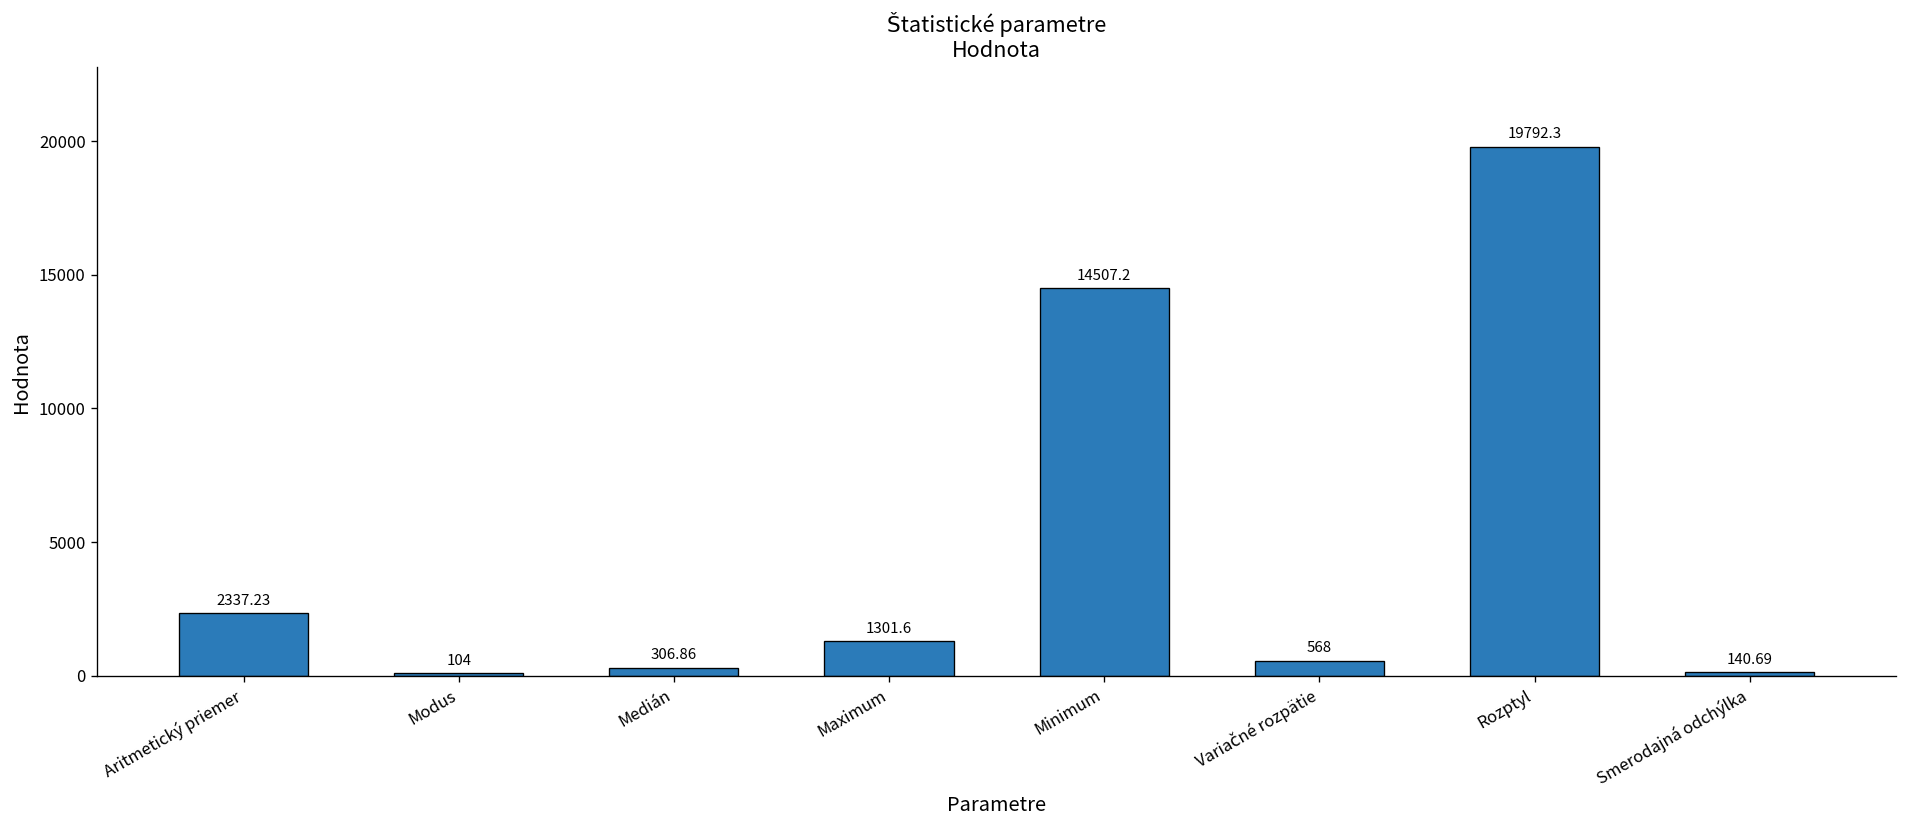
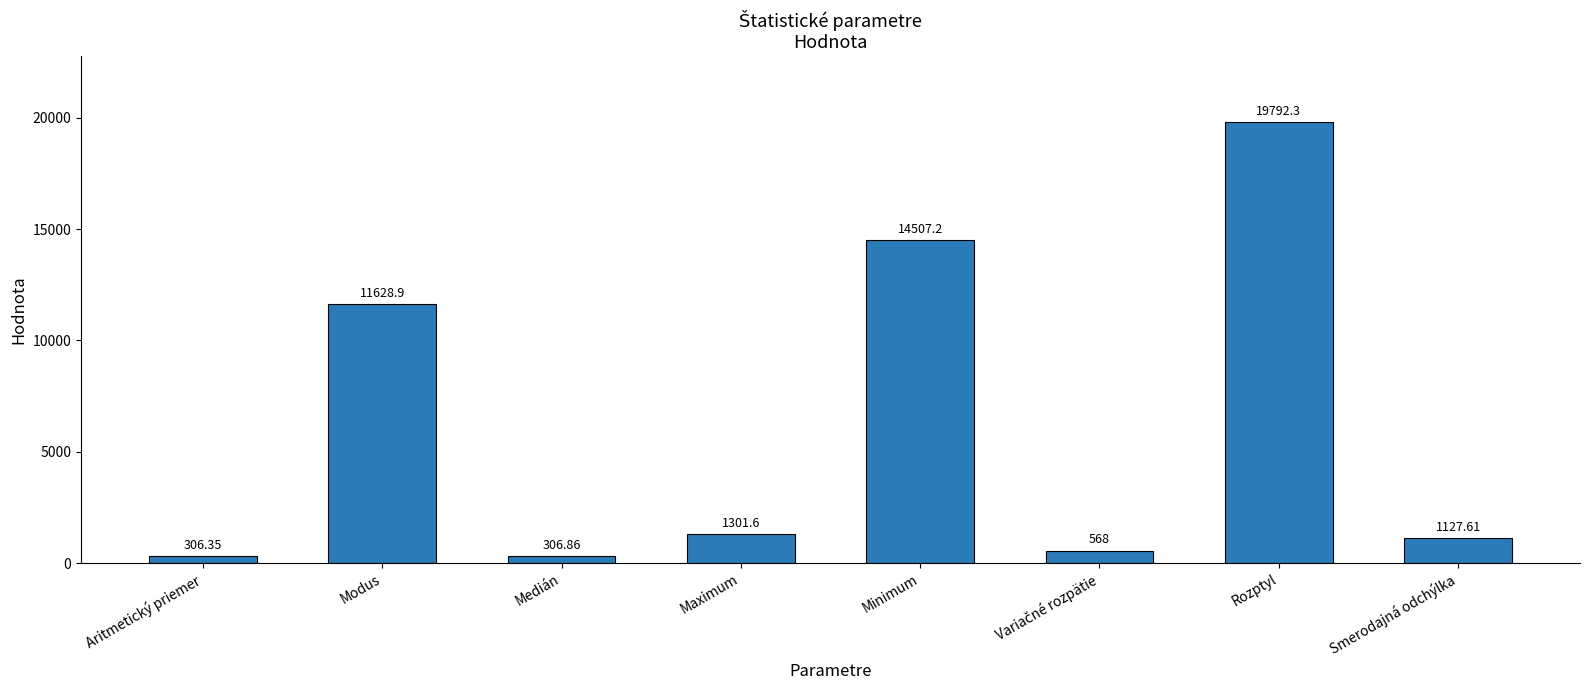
  {
-   "Aritmetický priemer": 2337.23,
-   "Modus": 104,
+   "Aritmetický priemer": 306.35,
+   "Modus": 11628.9,
    "Medián": 306.86,
    "Maximum": 1301.6,
    "Minimum": 14507.2,
    "Variačné rozpätie": 568,
    "Rozptyl": 19792.3,
-   "Smerodajná odchýlka": 140.69
+   "Smerodajná odchýlka": 1127.61
  }
